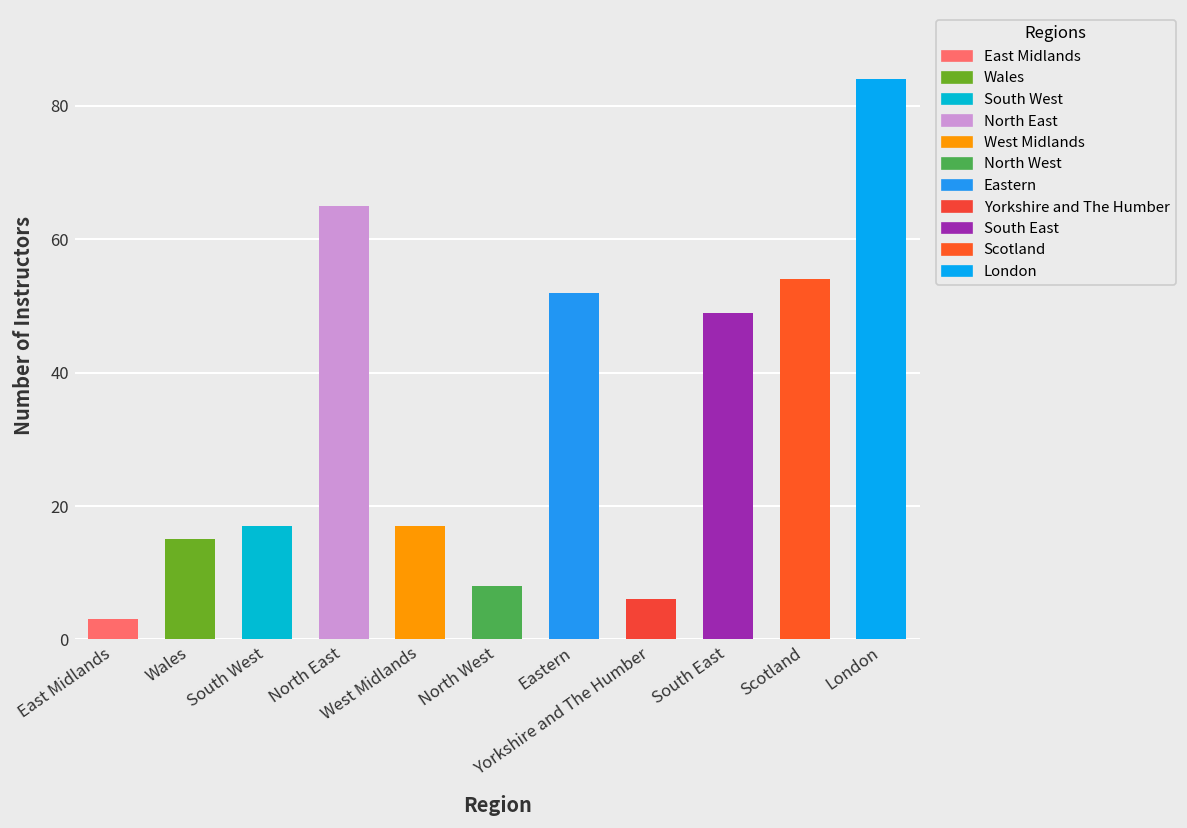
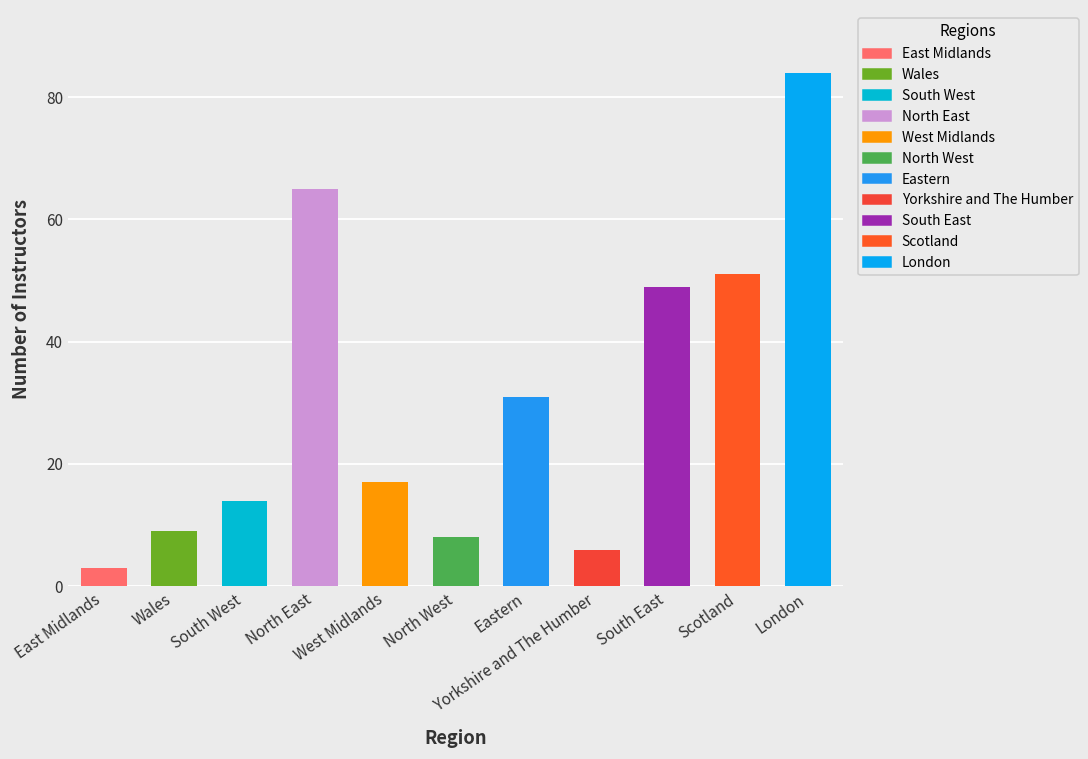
  {
    "East Midlands": 3,
-   "Wales": 15,
-   "South West": 17,
+   "Wales": 9,
+   "South West": 14,
    "North East": 65,
    "West Midlands": 17,
    "North West": 8,
-   "Eastern": 52,
+   "Eastern": 31,
    "Yorkshire and The Humber": 6,
    "South East": 49,
-   "Scotland": 54,
+   "Scotland": 51,
    "London": 84
  }
